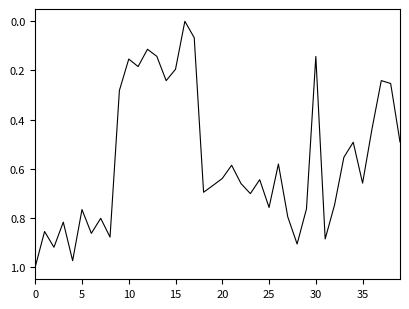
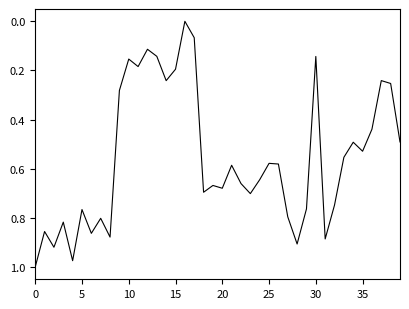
  {
    "0": 1.00,
    "5": 0.77,
    "10": 0.15,
    "15": 0.20,
-   "20": 0.64,
-   "25": 0.76,
+   "20": 0.68,
+   "25": 0.58,
    "30": 0.14,
-   "35": 0.66
+   "35": 0.53
  }
